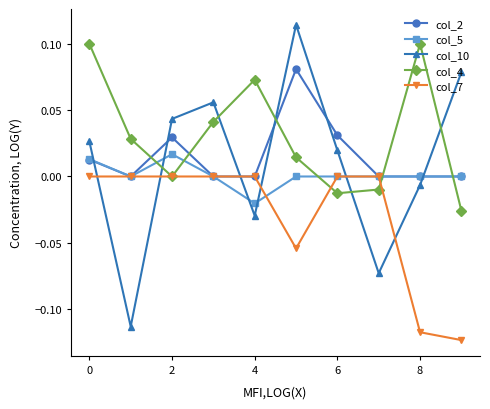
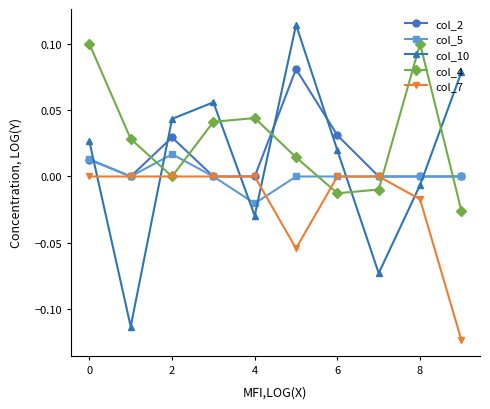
  {
    "col_4": {
      "0": 0.100,
-     "4": 0.073,
+     "4": 0.044,
      "6": -0.013,
      "8": 0.100
    },
    "col_7": {
      "0": 0.000,
-     "8": -0.117
+     "8": -0.017
    }
  }
